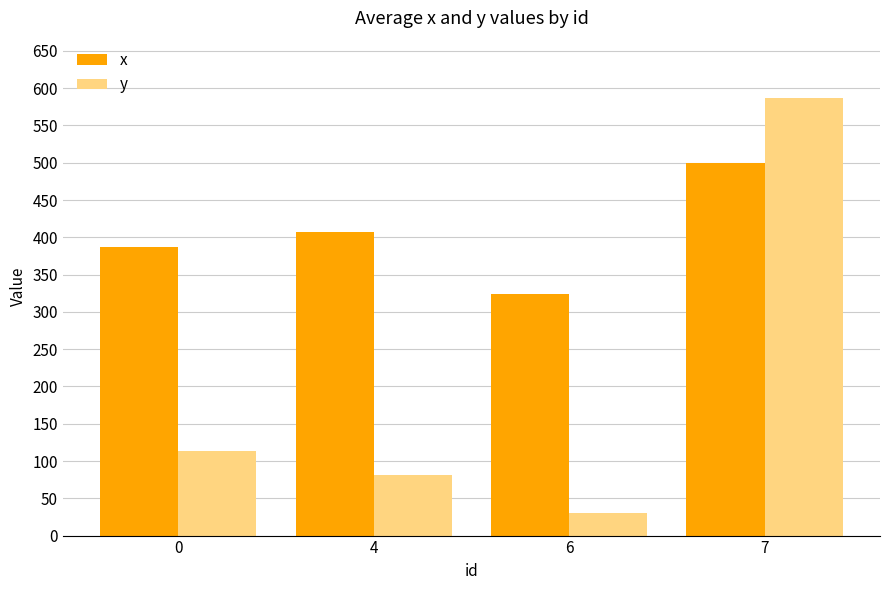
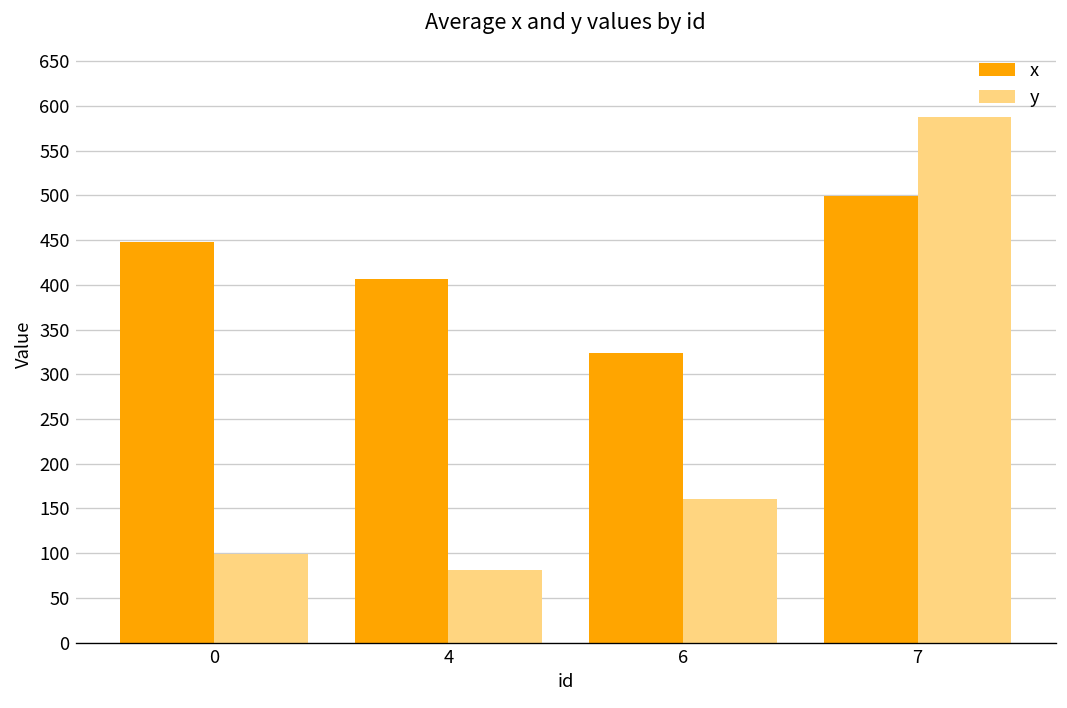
  {
    "x": {
-     "0": 390,
+     "0": 450,
      "4": 410,
      "6": 320,
      "7": 500
    },
    "y": {
-     "0": 110,
+     "0": 100,
      "4": 80,
-     "6": 30,
+     "6": 160,
      "7": 590
    }
  }
